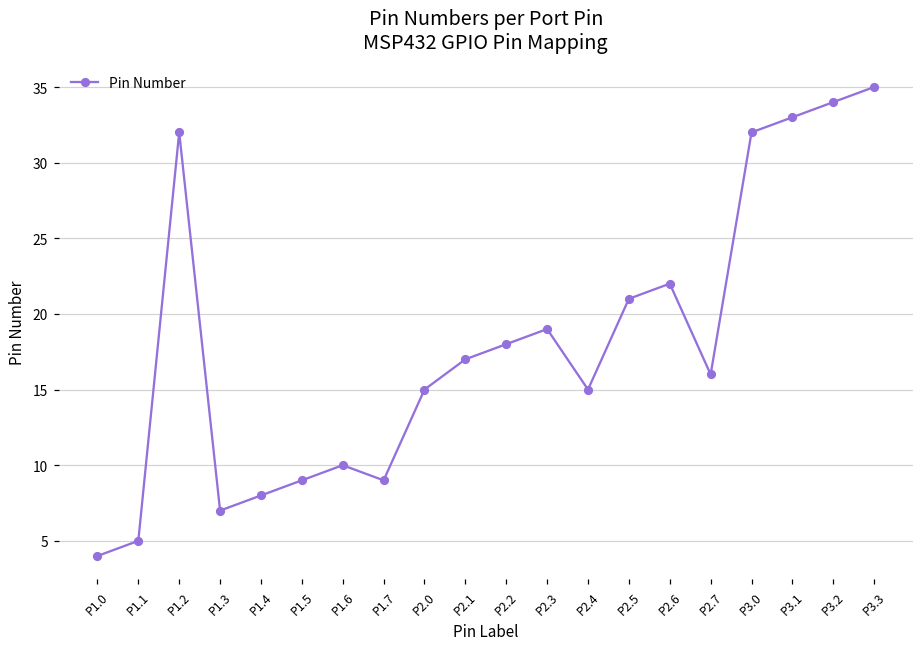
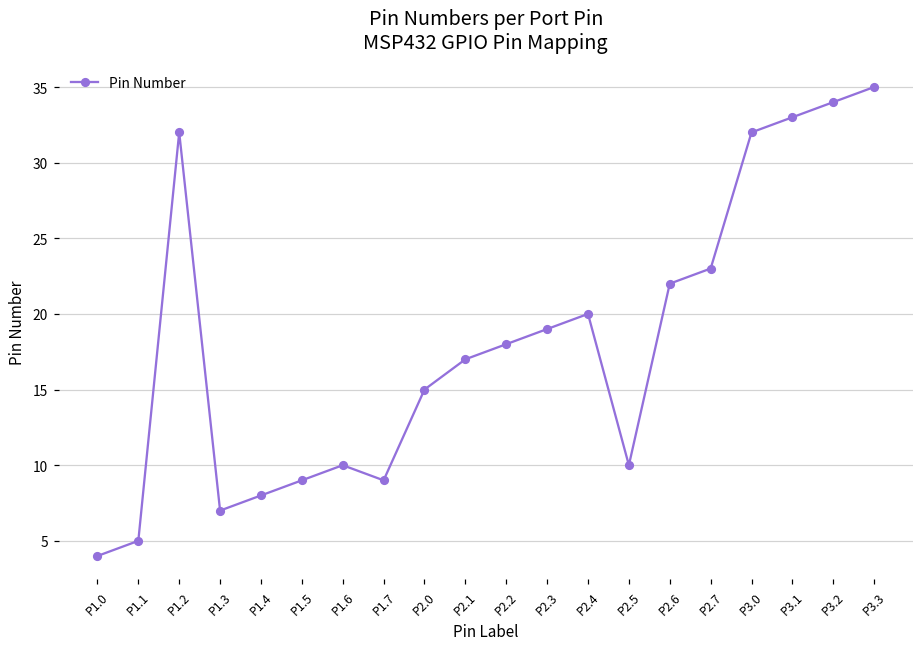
  {
    "P1.0": 4,
    "P1.1": 5,
    "P1.2": 32,
    "P1.3": 7,
    "P1.4": 8,
    "P1.5": 9,
    "P1.6": 10,
    "P1.7": 9,
    "P2.0": 15,
    "P2.1": 17,
    "P2.2": 18,
    "P2.3": 19,
-   "P2.4": 15,
-   "P2.5": 21,
+   "P2.4": 20,
+   "P2.5": 10,
    "P2.6": 22,
-   "P2.7": 16,
+   "P2.7": 23,
    "P3.0": 32,
    "P3.1": 33,
    "P3.2": 34,
    "P3.3": 35
  }
